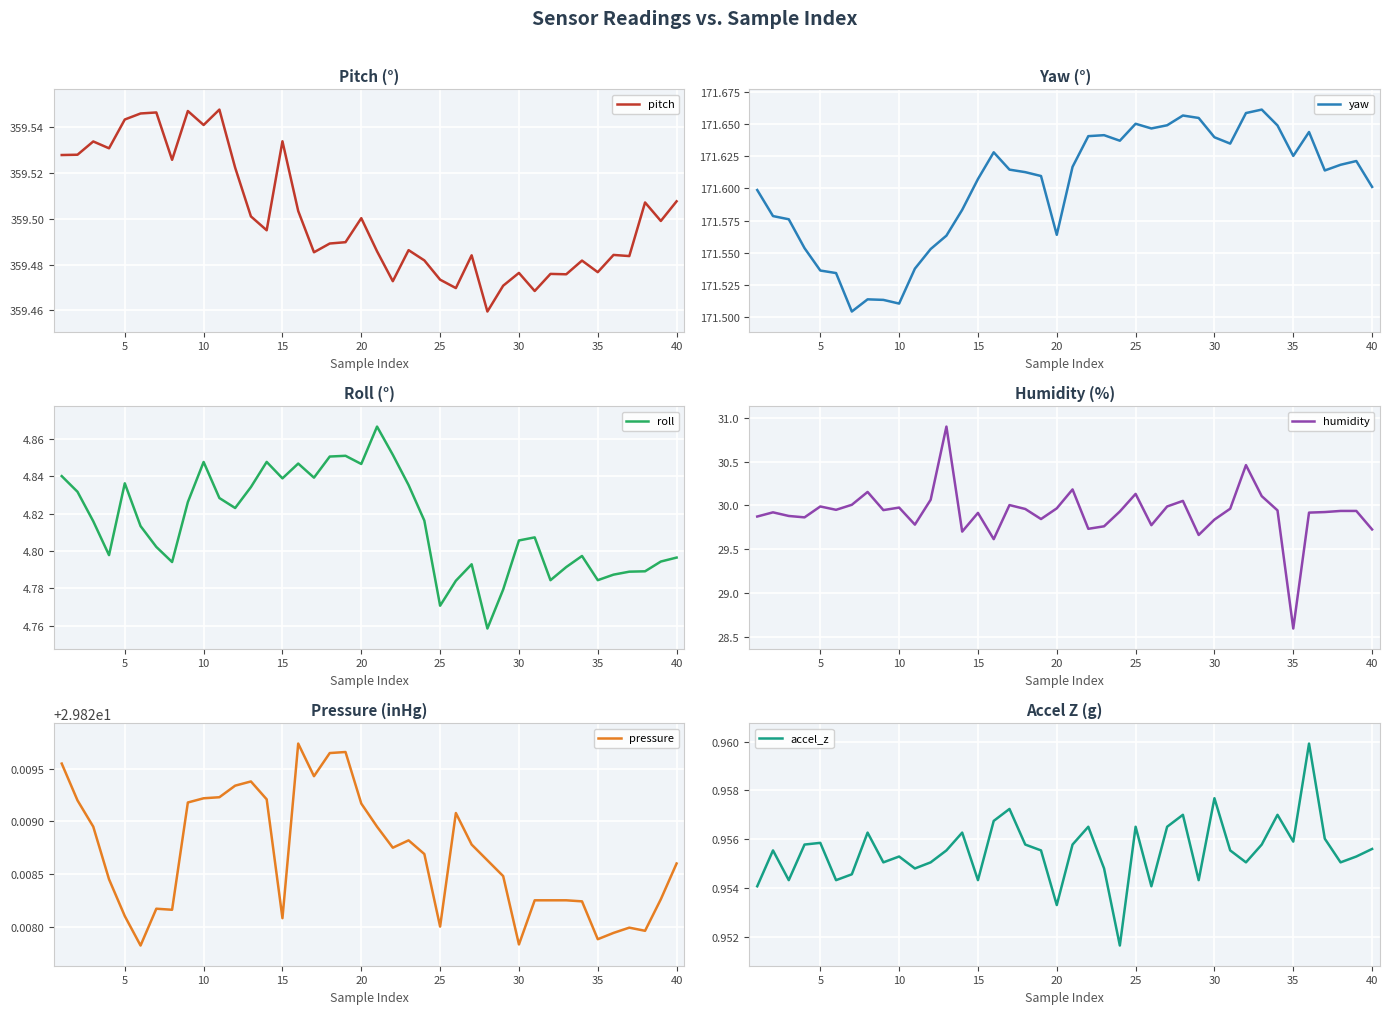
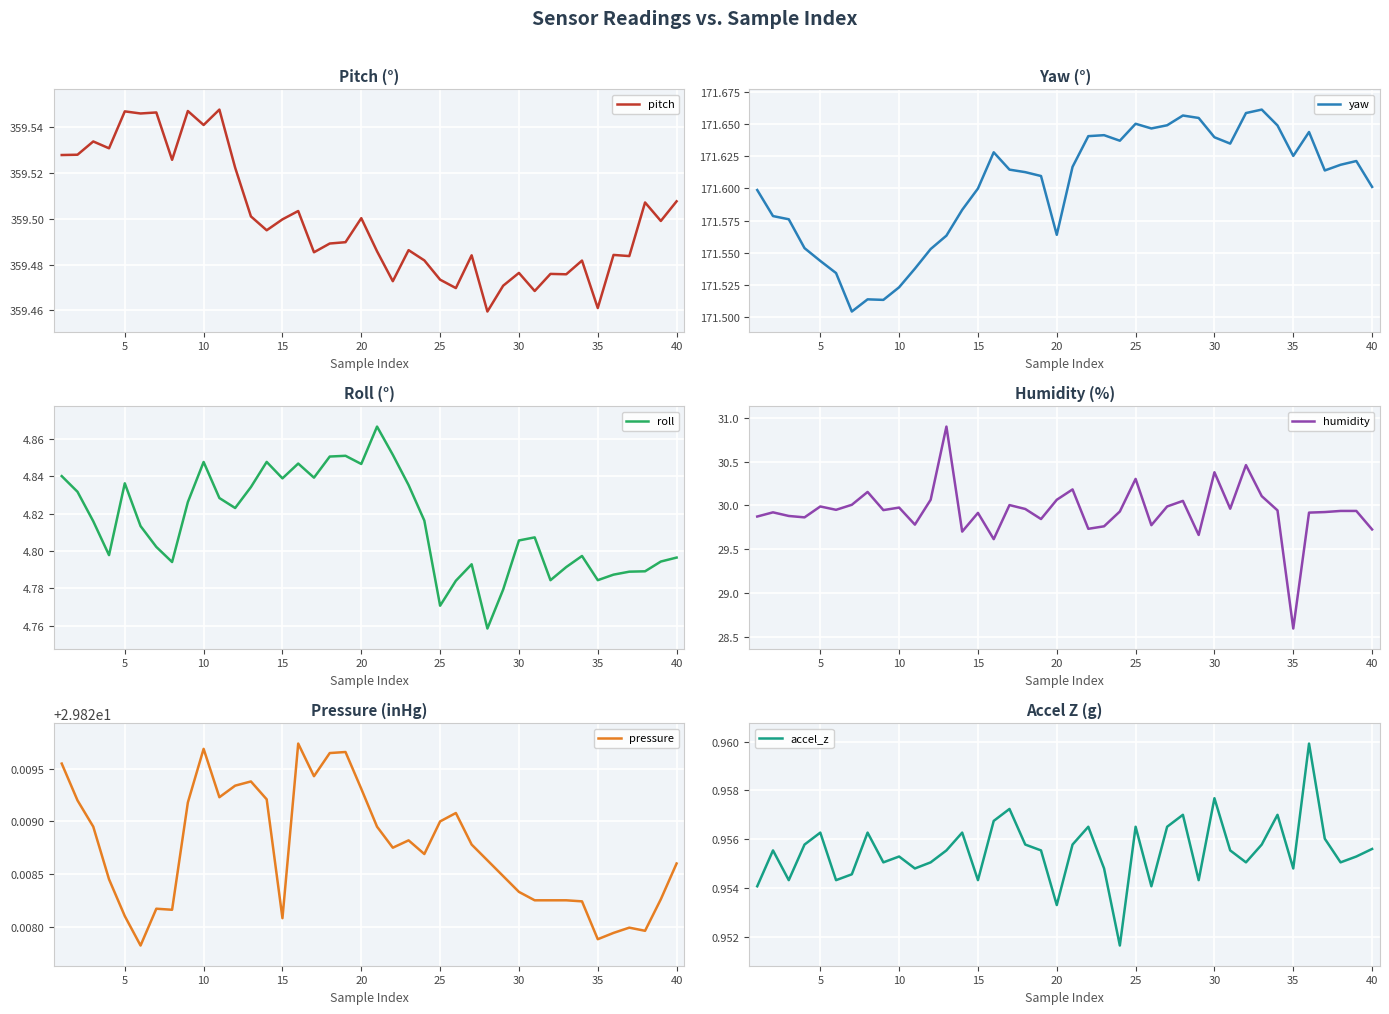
  {
    "Pitch (°)": {
-     "5": 359.543,
+     "5": 359.547,
      "10": 359.541,
-     "15": 359.534,
+     "15": 359.500,
      "20": 359.500,
      "25": 359.473,
      "30": 359.476,
-     "35": 359.477,
+     "35": 359.461,
      "40": 359.508
    },
    "Yaw (°)": {
-     "5": 171.536,
-     "10": 171.511,
-     "15": 171.607,
+     "5": 171.544,
+     "10": 171.523,
+     "15": 171.600,
      "20": 171.564,
      "25": 171.650,
      "30": 171.640,
      "35": 171.625,
      "40": 171.601
    },
    "Roll (°)": {
      "5": 4.836,
      "10": 4.848,
      "15": 4.839,
      "20": 4.846,
      "25": 4.771,
      "30": 4.806,
      "35": 4.784,
      "40": 4.796
    },
    "Humidity (%)": {
      "5": 30.0,
      "10": 30.0,
      "15": 29.9,
-     "20": 30.0,
-     "25": 30.1,
-     "30": 29.8,
+     "20": 30.1,
+     "25": 30.3,
+     "30": 30.4,
      "35": 28.6,
      "40": 29.7
    },
    "Pressure (inHg)": {
      "5": 29.82810,
-     "10": 29.82922,
+     "10": 29.82969,
      "15": 29.82808,
-     "20": 29.82917,
-     "25": 29.828,
-     "30": 29.82783,
+     "20": 29.82931,
+     "25": 29.829,
+     "30": 29.82833,
      "35": 29.82788,
      "40": 29.82860
    },
    "Accel Z (g)": {
-     "5": 0.9559,
+     "5": 0.9563,
      "10": 0.9553,
      "15": 0.9543,
      "20": 0.9533,
      "25": 0.9565,
      "30": 0.9577,
-     "35": 0.9559,
+     "35": 0.9548,
      "40": 0.9556
    }
  }
